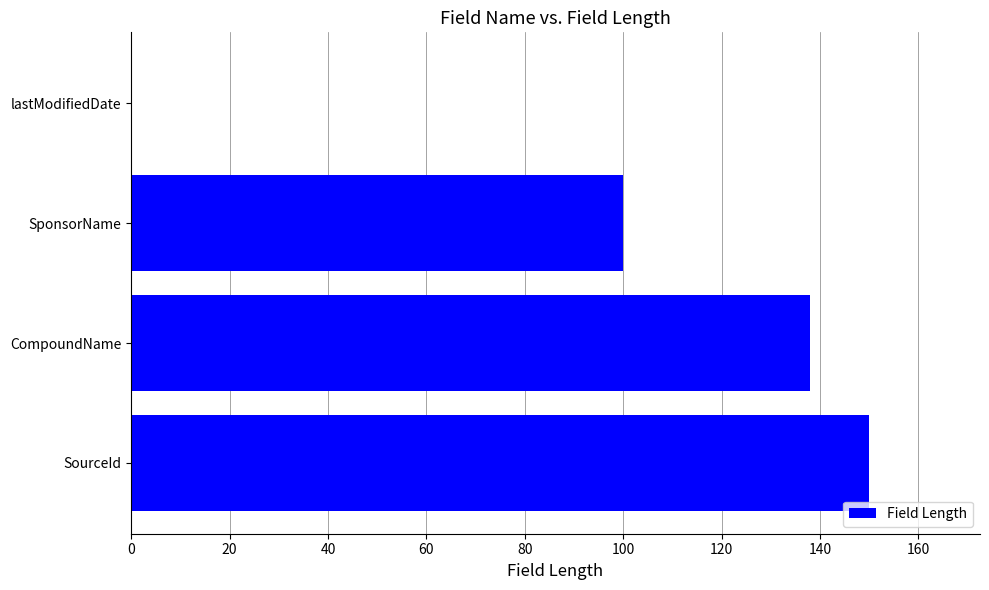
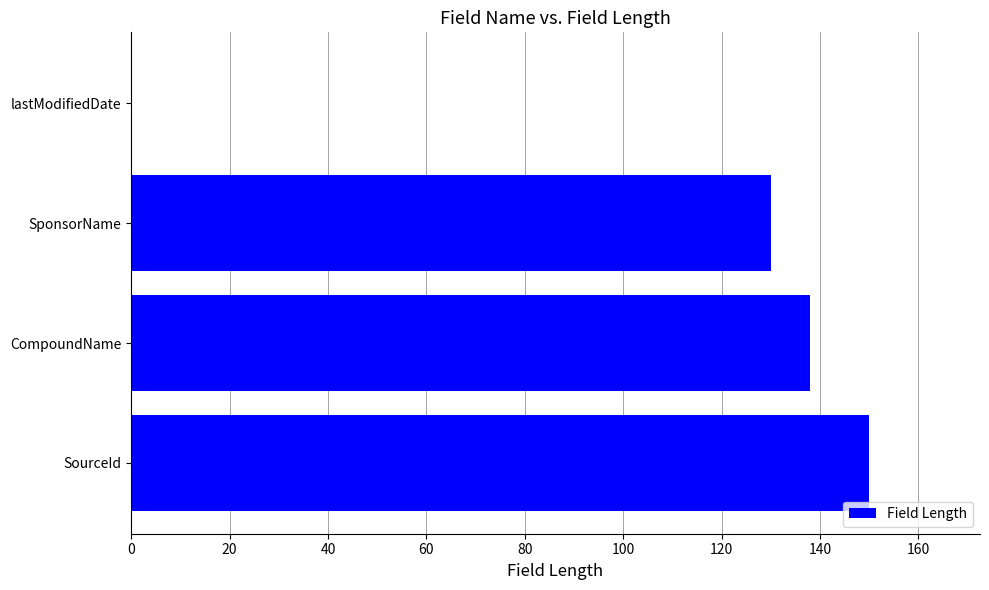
  {
    "lastModifiedDate": 0,
-   "SponsorName": 100,
+   "SponsorName": 130,
    "CompoundName": 138,
    "SourceId": 150
  }
